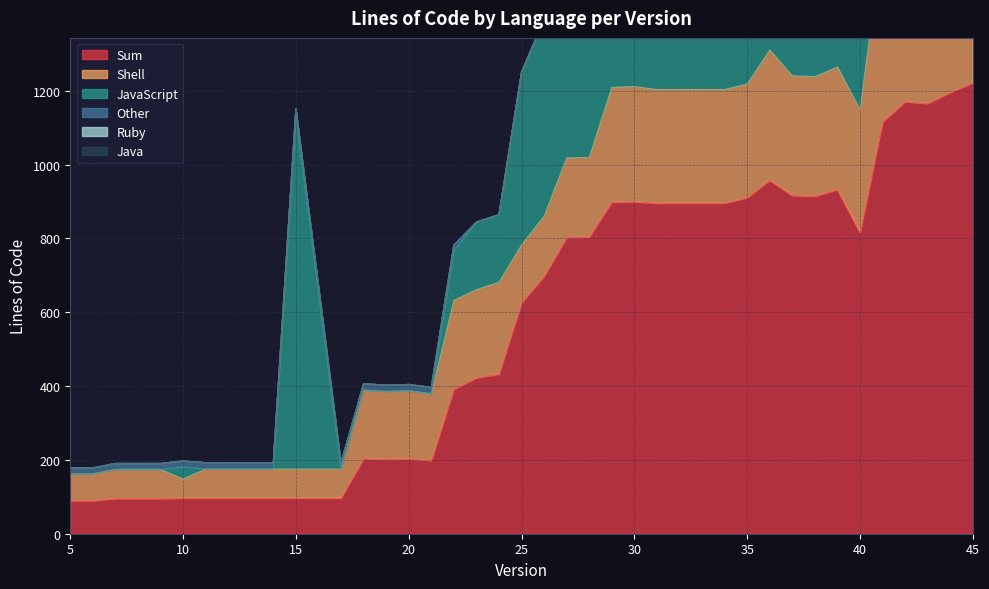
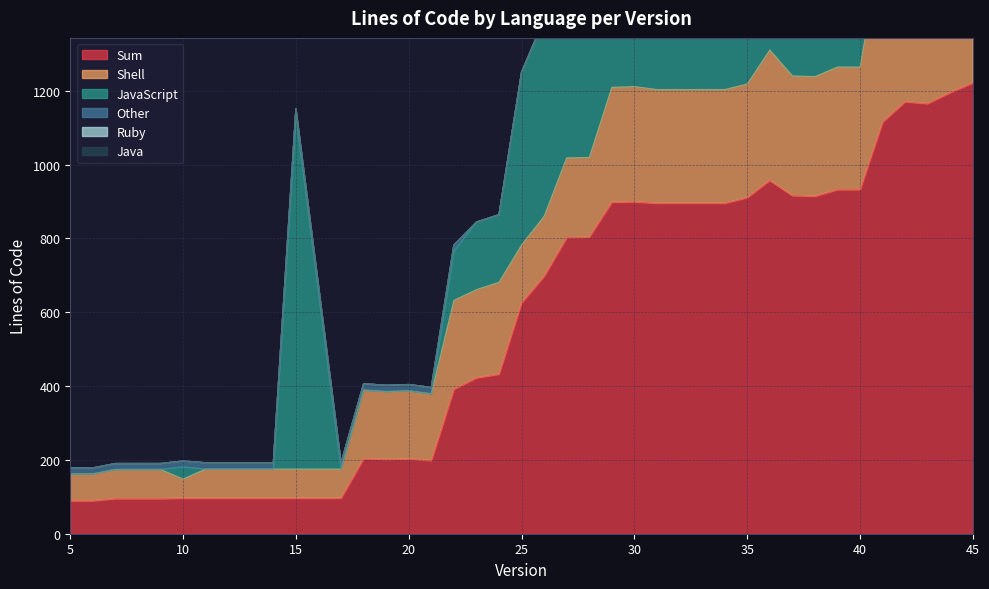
  {
    "Sum": {
      "5": 90,
      "10": 100,
      "15": 100,
      "20": 200,
      "25": 630,
      "30": 900,
      "35": 910,
-     "40": 820,
+     "40": 930,
      "45": 1220
    },
    "Shell": {
      "10": 50,
      "15": 80,
      "25": 160,
      "30": 310,
      "35": 310,
      "40": 330
    },
    "JavaScript": {
      "10": 30,
      "15": 960
    }
  }
